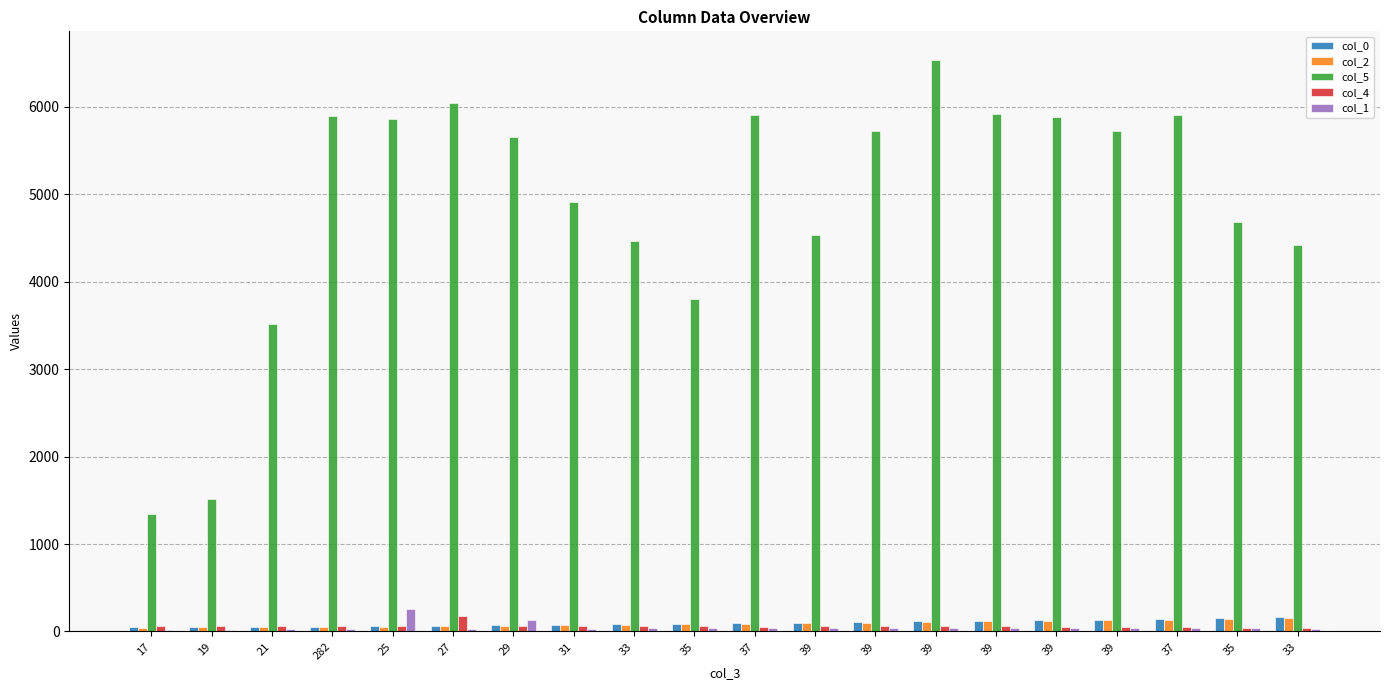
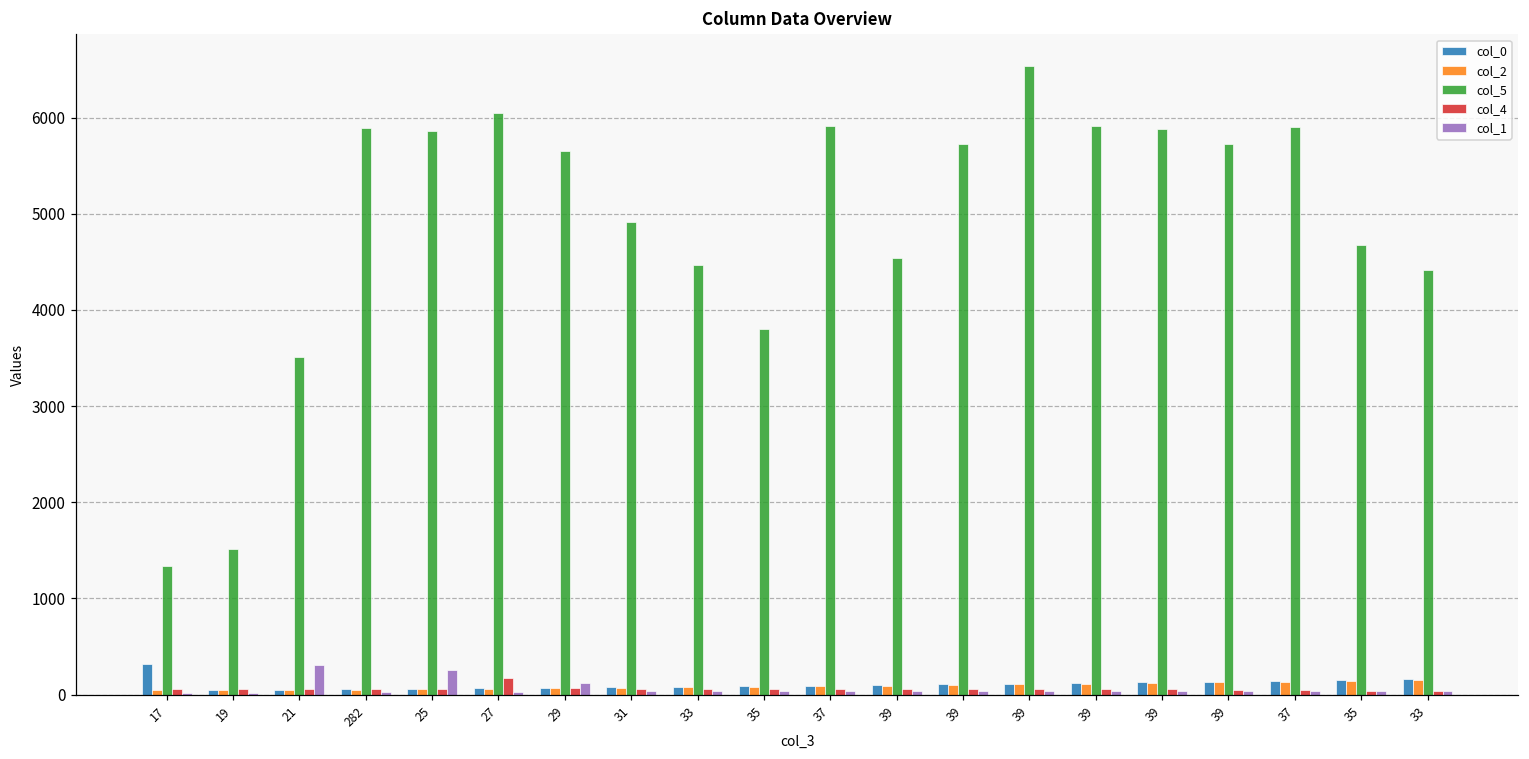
  {
    "col_0": {
-     "17": 0,
+     "17": 300,
      "19": 0,
      "21": 100,
      "282": 100,
      "25": 100,
      "27": 100,
      "29": 100,
      "31": 100
    },
    "col_2": {
      "17": 0,
      "19": 0,
      "21": 0,
      "282": 100,
      "25": 100,
      "27": 100,
      "29": 100,
      "31": 100
    },
    "col_5": {
      "17": 1300,
      "19": 1500,
      "21": 3500,
      "282": 5900,
      "25": 5900,
      "27": 6000,
      "29": 5700,
      "31": 4900
    },
    "col_4": {
      "17": 100,
      "19": 100,
      "21": 100,
      "282": 100,
      "25": 100,
      "27": 200,
      "29": 100,
      "31": 100
    },
    "col_1": {
-     "21": 0,
+     "21": 300,
      "25": 300,
      "27": 0,
      "29": 100,
      "31": 0
    }
  }
